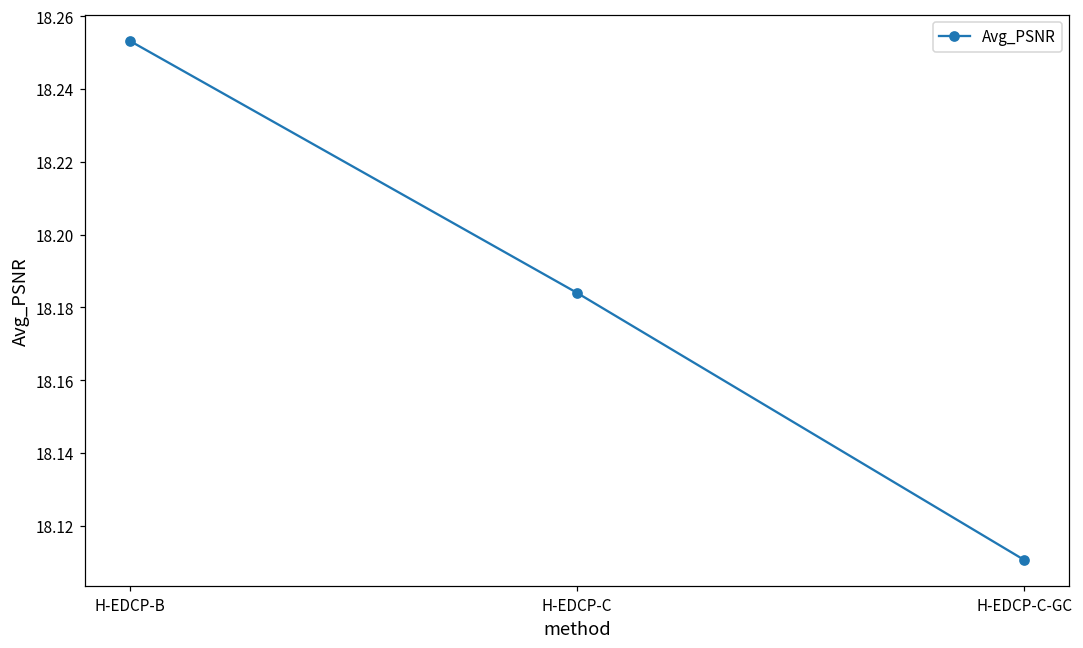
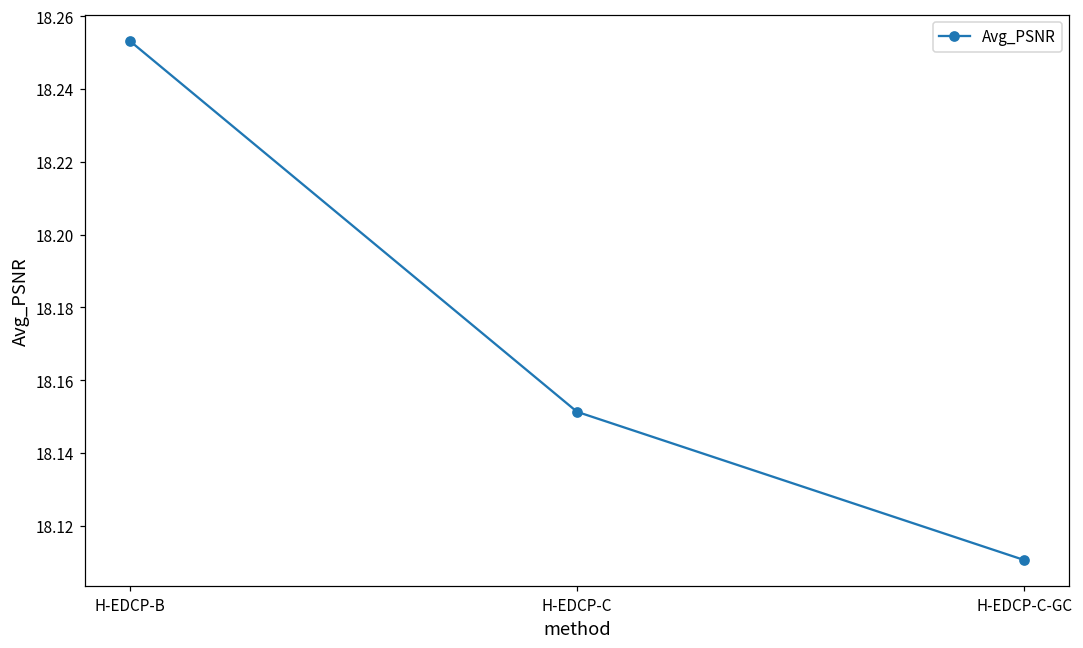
  {
    "H-EDCP-B": 18.253,
-   "H-EDCP-C": 18.184,
+   "H-EDCP-C": 18.151,
    "H-EDCP-C-GC": 18.111
  }
